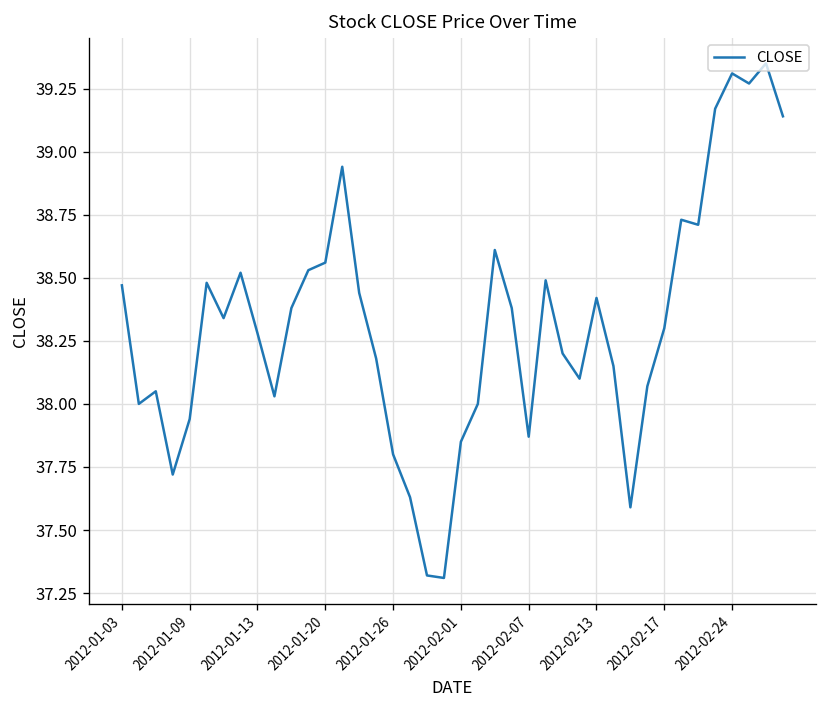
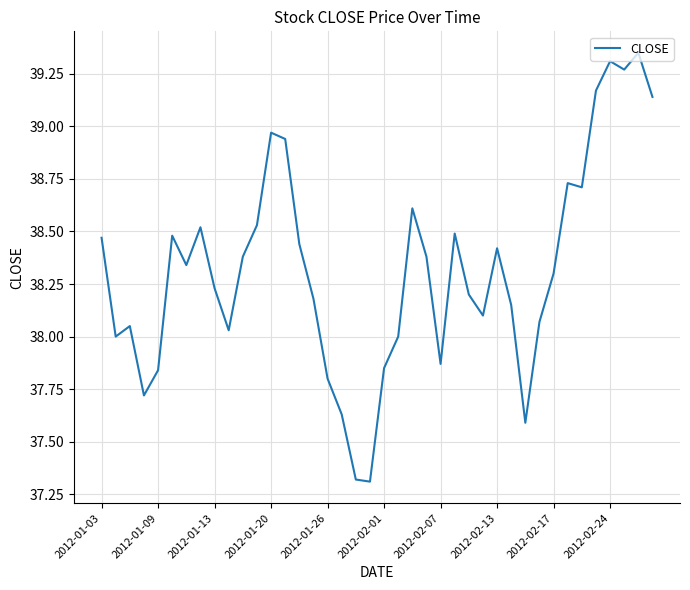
  {
    "2012-01-03": 38.47,
-   "2012-01-09": 37.94,
-   "2012-01-13": 38.28,
-   "2012-01-20": 38.56,
+   "2012-01-09": 37.84,
+   "2012-01-13": 38.23,
+   "2012-01-20": 38.97,
    "2012-01-26": 37.80,
    "2012-02-01": 37.85,
    "2012-02-07": 37.87,
    "2012-02-13": 38.42,
    "2012-02-17": 38.30,
    "2012-02-24": 39.31
  }
